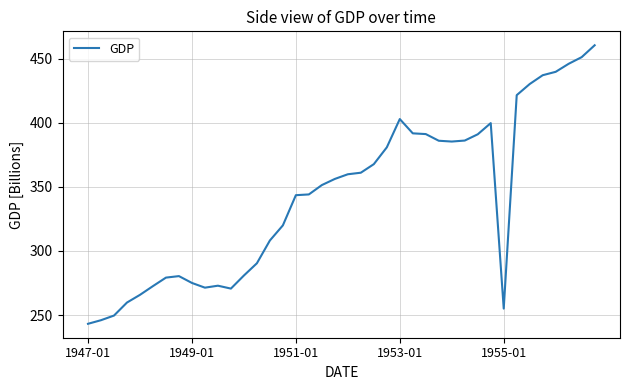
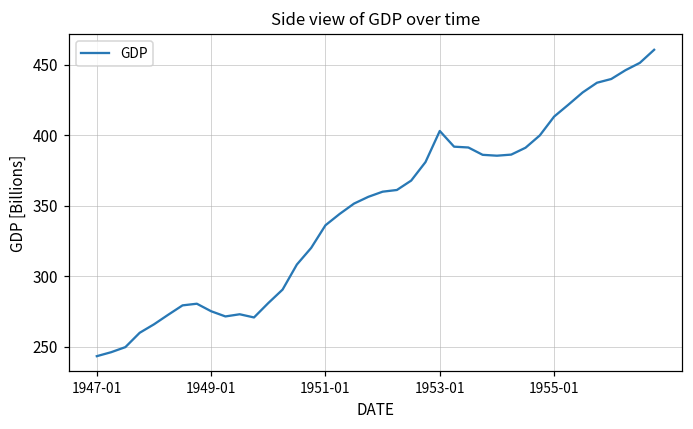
  {
    "1947-01": 243,
    "1949-01": 275,
-   "1951-01": 344,
+   "1951-01": 336,
    "1953-01": 403,
-   "1955-01": 255
+   "1955-01": 413
  }
